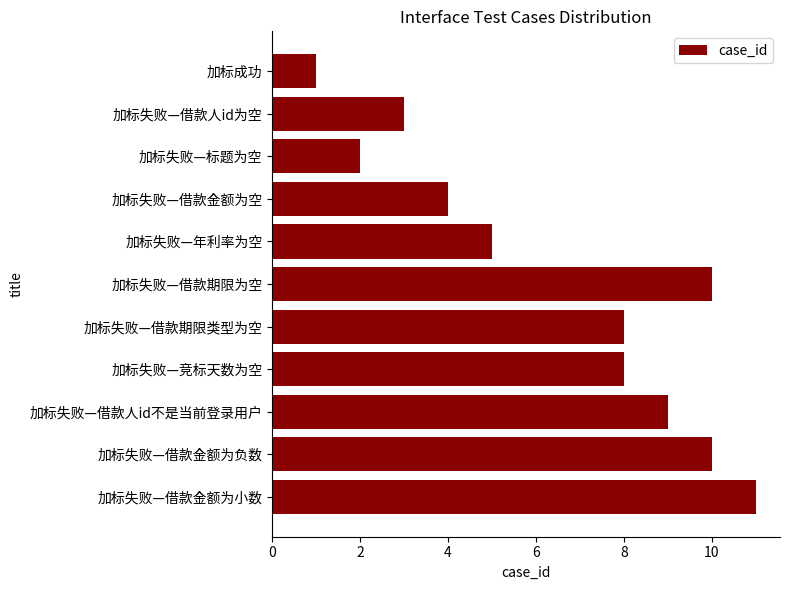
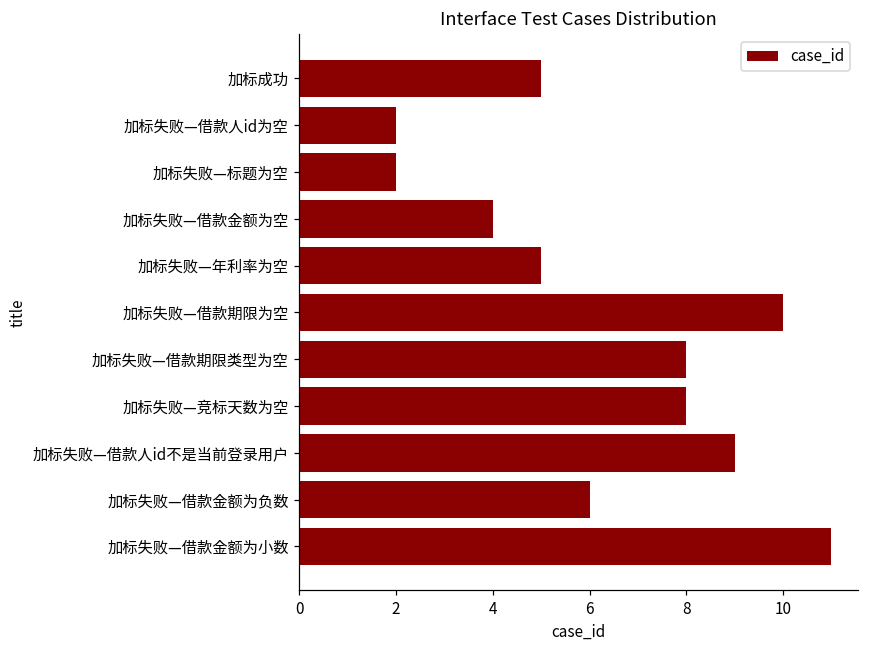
  {
-   "加标成功": 1,
-   "加标失败—借款人id为空": 3,
+   "加标成功": 5,
+   "加标失败—借款人id为空": 2,
    "加标失败—标题为空": 2,
    "加标失败—借款金额为空": 4,
    "加标失败—年利率为空": 5,
    "加标失败—借款期限为空": 10,
    "加标失败—借款期限类型为空": 8,
    "加标失败—竞标天数为空": 8,
    "加标失败—借款人id不是当前登录用户": 9,
-   "加标失败—借款金额为负数": 10,
+   "加标失败—借款金额为负数": 6,
    "加标失败—借款金额为小数": 11
  }
